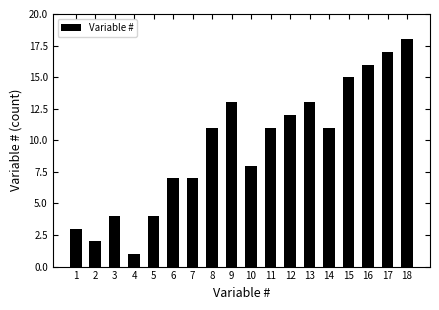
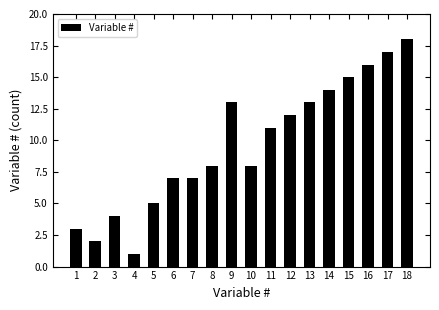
  {
    "1": 3,
    "2": 2,
    "3": 4,
    "4": 1,
-   "5": 4,
+   "5": 5,
    "6": 7,
    "7": 7,
-   "8": 11,
+   "8": 8,
    "9": 13,
    "10": 8,
    "11": 11,
    "12": 12,
    "13": 13,
-   "14": 11,
+   "14": 14,
    "15": 15,
    "16": 16,
    "17": 17,
    "18": 18
  }
